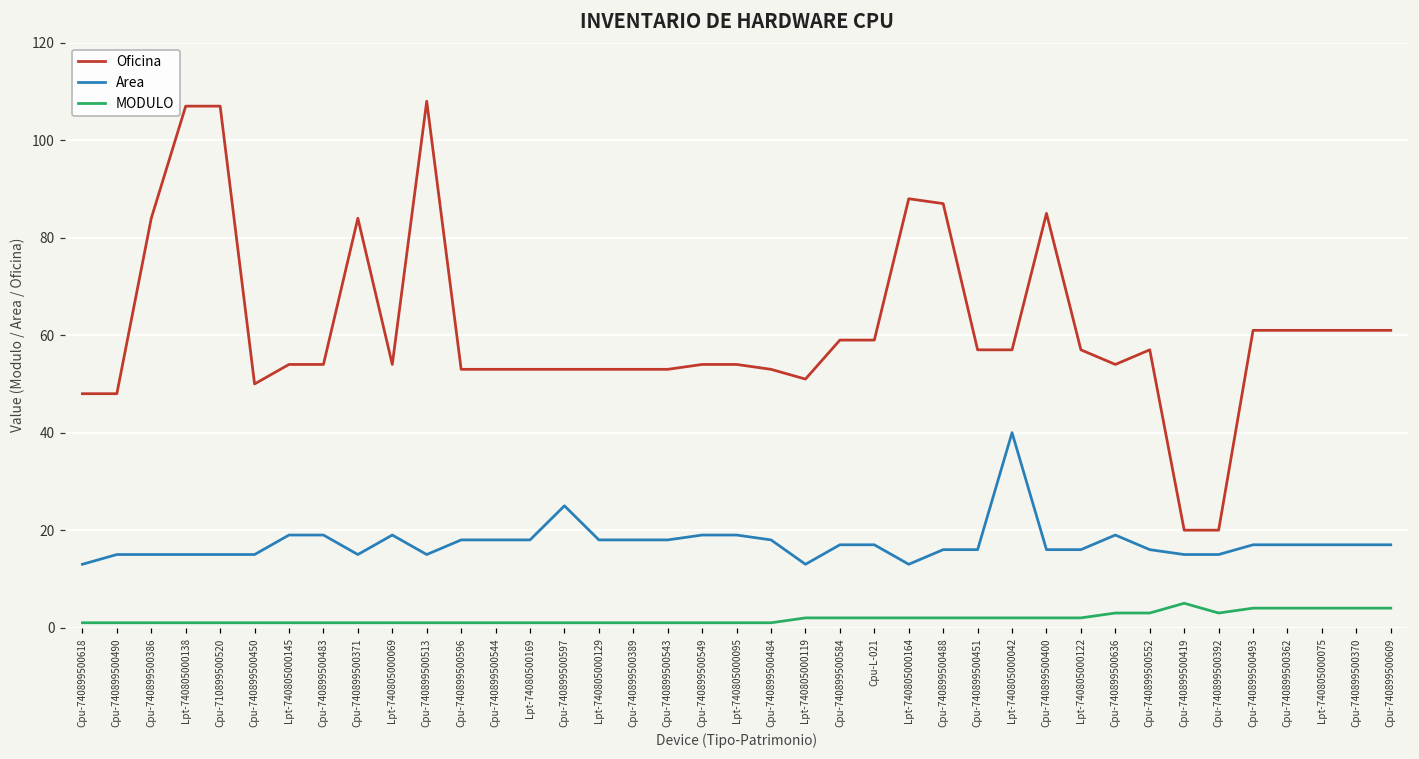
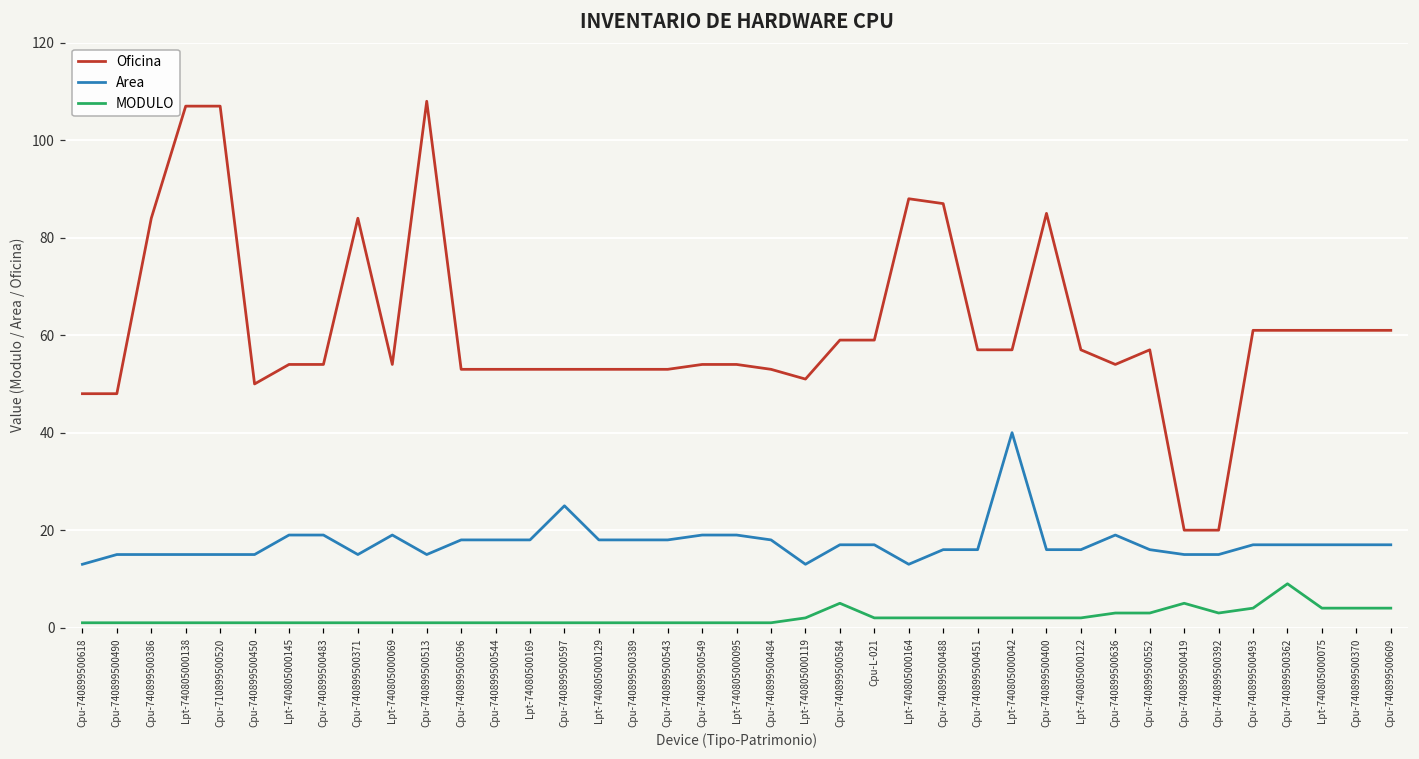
  {
    "Oficina": {
      "Cpu-740899500618": 48,
      "Cpu-740899500490": 48,
      "Cpu-740899500386": 84,
      "Lpt-740805000138": 107,
      "Cpu-710899500520": 107,
      "Cpu-740899500450": 50,
      "Lpt-740805000145": 54,
      "Cpu-740899500483": 54,
      "Cpu-740899500371": 84,
      "Lpt-740805000069": 54,
      "Cpu-740899500513": 108,
      "Cpu-740899500596": 53,
      "Cpu-740899500544": 53,
      "Lpt-74080500169": 53,
      "Cpu-740899500597": 53,
      "Lpt-740805000129": 53,
      "Cpu-740899500389": 53,
      "Cpu-740899500543": 53,
      "Cpu-740899500549": 54,
      "Lpt-740805000095": 54,
      "Cpu-740899500484": 53,
      "Lpt-740805000119": 51,
      "Cpu-740899500584": 59,
      "Cpu-L-021": 59,
      "Lpt-740805000164": 88,
      "Cpu-740899500488": 87,
      "Cpu-740899500451": 57,
      "Lpt-740805000042": 57,
      "Cpu-740899500400": 85,
      "Lpt-740805000122": 57,
      "Cpu-740899500636": 54,
      "Cpu-740899500552": 57,
      "Cpu-740899500419": 20,
      "Cpu-740899500392": 20,
      "Cpu-740899500493": 61,
      "Cpu-740899500362": 61,
      "Lpt-740805000075": 61,
      "Cpu-740899500370": 61,
      "Cpu-740899500609": 61
    },
    "Area": {
      "Cpu-740899500618": 13,
      "Cpu-740899500490": 15,
      "Cpu-740899500386": 15,
      "Lpt-740805000138": 15,
      "Cpu-710899500520": 15,
      "Cpu-740899500450": 15,
      "Lpt-740805000145": 19,
      "Cpu-740899500483": 19,
      "Cpu-740899500371": 15,
      "Lpt-740805000069": 19,
      "Cpu-740899500513": 15,
      "Cpu-740899500596": 18,
      "Cpu-740899500544": 18,
      "Lpt-74080500169": 18,
      "Cpu-740899500597": 25,
      "Lpt-740805000129": 18,
      "Cpu-740899500389": 18,
      "Cpu-740899500543": 18,
      "Cpu-740899500549": 19,
      "Lpt-740805000095": 19,
      "Cpu-740899500484": 18,
      "Lpt-740805000119": 13,
      "Cpu-740899500584": 17,
      "Cpu-L-021": 17,
      "Lpt-740805000164": 13,
      "Cpu-740899500488": 16,
      "Cpu-740899500451": 16,
      "Lpt-740805000042": 40,
      "Cpu-740899500400": 16,
      "Lpt-740805000122": 16,
      "Cpu-740899500636": 19,
      "Cpu-740899500552": 16,
      "Cpu-740899500419": 15,
      "Cpu-740899500392": 15,
      "Cpu-740899500493": 17,
      "Cpu-740899500362": 17,
      "Lpt-740805000075": 17,
      "Cpu-740899500370": 17,
      "Cpu-740899500609": 17
    },
    "MODULO": {
      "Cpu-740899500618": 1,
      "Cpu-740899500490": 1,
      "Cpu-740899500386": 1,
      "Lpt-740805000138": 1,
      "Cpu-710899500520": 1,
      "Cpu-740899500450": 1,
      "Lpt-740805000145": 1,
      "Cpu-740899500483": 1,
      "Cpu-740899500371": 1,
      "Lpt-740805000069": 1,
      "Cpu-740899500513": 1,
      "Cpu-740899500596": 1,
      "Cpu-740899500544": 1,
      "Lpt-74080500169": 1,
      "Cpu-740899500597": 1,
      "Lpt-740805000129": 1,
      "Cpu-740899500389": 1,
      "Cpu-740899500543": 1,
      "Cpu-740899500549": 1,
      "Lpt-740805000095": 1,
      "Cpu-740899500484": 1,
      "Lpt-740805000119": 2,
-     "Cpu-740899500584": 2,
+     "Cpu-740899500584": 5,
      "Cpu-L-021": 2,
      "Lpt-740805000164": 2,
      "Cpu-740899500488": 2,
      "Cpu-740899500451": 2,
      "Lpt-740805000042": 2,
      "Cpu-740899500400": 2,
      "Lpt-740805000122": 2,
      "Cpu-740899500636": 3,
      "Cpu-740899500552": 3,
      "Cpu-740899500419": 5,
      "Cpu-740899500392": 3,
      "Cpu-740899500493": 4,
-     "Cpu-740899500362": 4,
+     "Cpu-740899500362": 9,
      "Lpt-740805000075": 4,
      "Cpu-740899500370": 4,
      "Cpu-740899500609": 4
    }
  }
